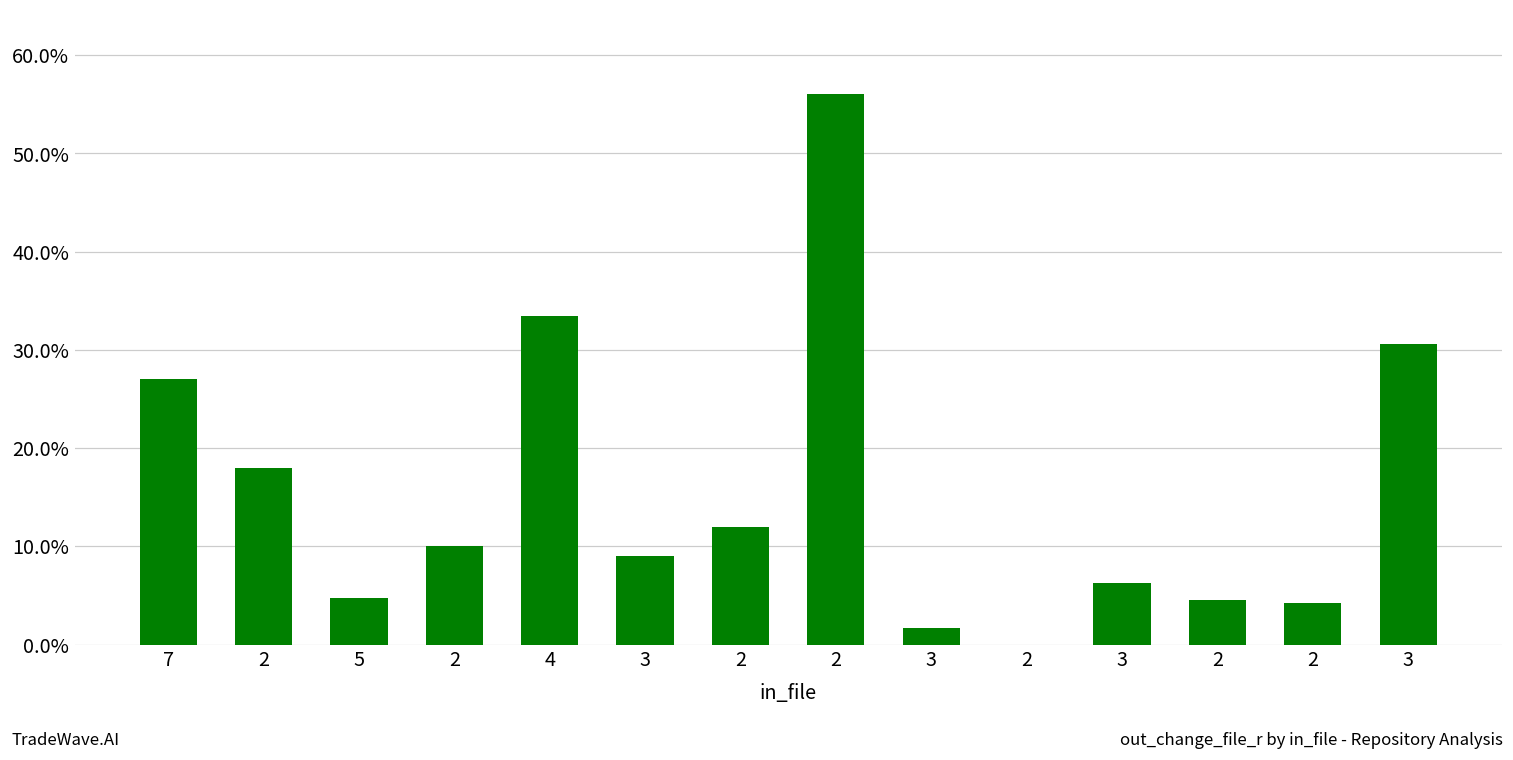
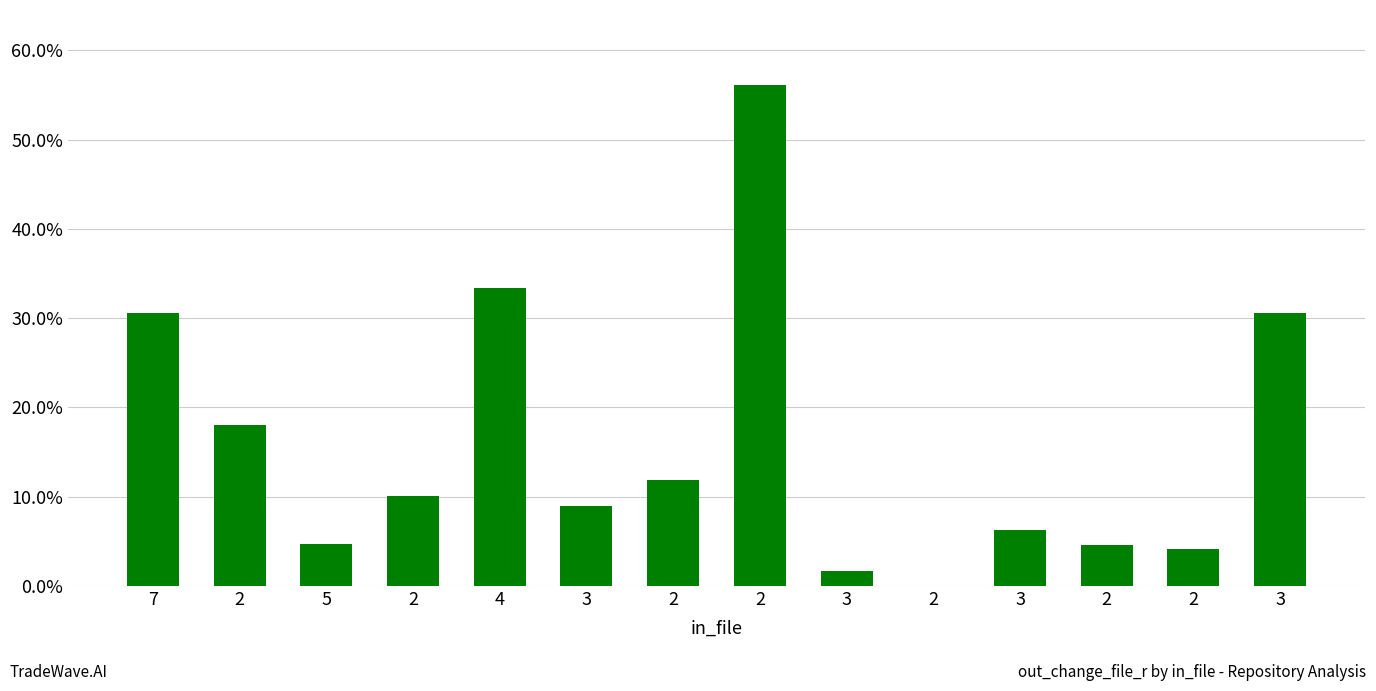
  {
-   "7": "27%",
+   "7": "31%",
    "5": "5%",
    "4": "33%"
  }
